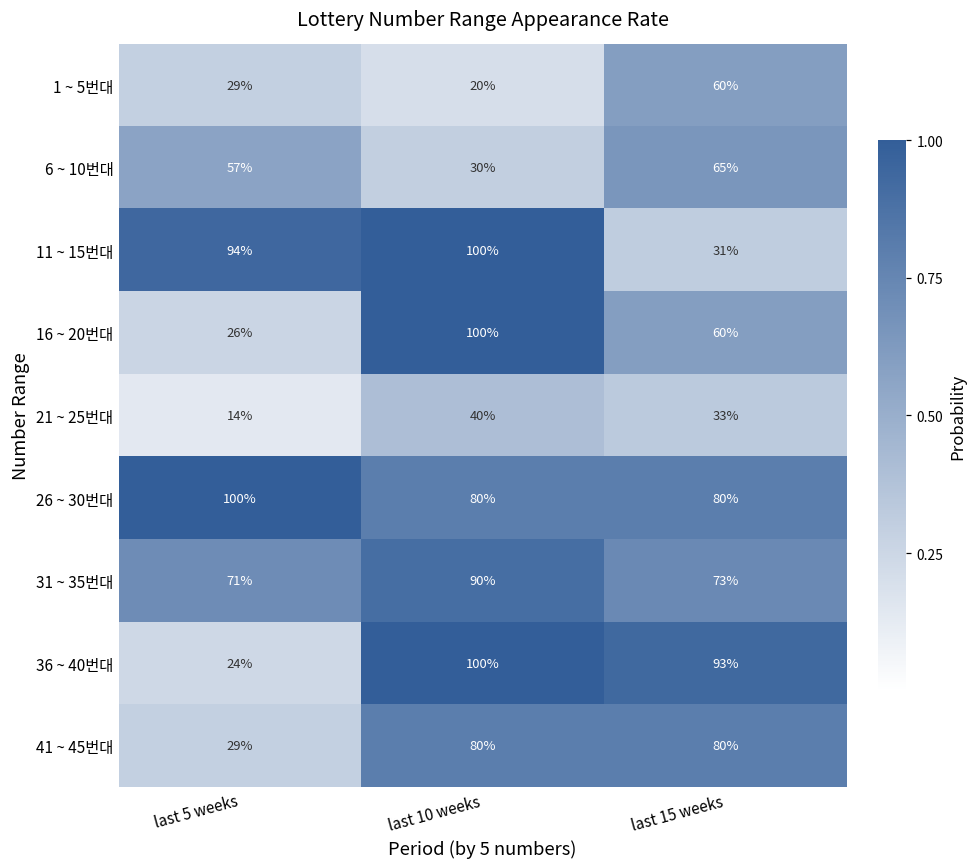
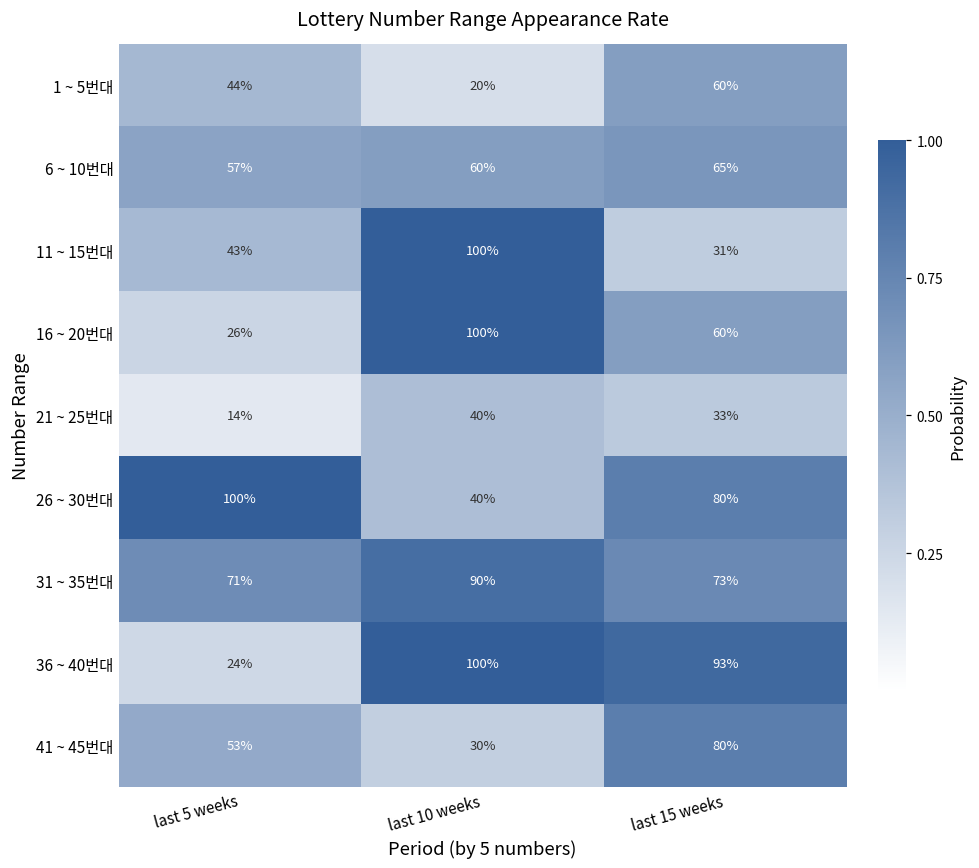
  {
    "1 ~ 5번대": {
-     "last 5 weeks": "29%",
+     "last 5 weeks": "44%",
      "last 10 weeks": "20%",
      "last 15 weeks": "60%"
    },
    "6 ~ 10번대": {
      "last 5 weeks": "57%",
-     "last 10 weeks": "30%",
+     "last 10 weeks": "60%",
      "last 15 weeks": "65%"
    },
    "11 ~ 15번대": {
-     "last 5 weeks": "94%",
+     "last 5 weeks": "43%",
      "last 10 weeks": "100%",
      "last 15 weeks": "31%"
    },
    "16 ~ 20번대": {
      "last 5 weeks": "26%",
      "last 10 weeks": "100%",
      "last 15 weeks": "60%"
    },
    "21 ~ 25번대": {
      "last 5 weeks": "14%",
      "last 10 weeks": "40%",
      "last 15 weeks": "33%"
    },
    "26 ~ 30번대": {
      "last 5 weeks": "100%",
-     "last 10 weeks": "80%",
+     "last 10 weeks": "40%",
      "last 15 weeks": "80%"
    },
    "31 ~ 35번대": {
      "last 5 weeks": "71%",
      "last 10 weeks": "90%",
      "last 15 weeks": "73%"
    },
    "36 ~ 40번대": {
      "last 5 weeks": "24%",
      "last 10 weeks": "100%",
      "last 15 weeks": "93%"
    },
    "41 ~ 45번대": {
-     "last 5 weeks": "29%",
-     "last 10 weeks": "80%",
+     "last 5 weeks": "53%",
+     "last 10 weeks": "30%",
      "last 15 weeks": "80%"
    }
  }
